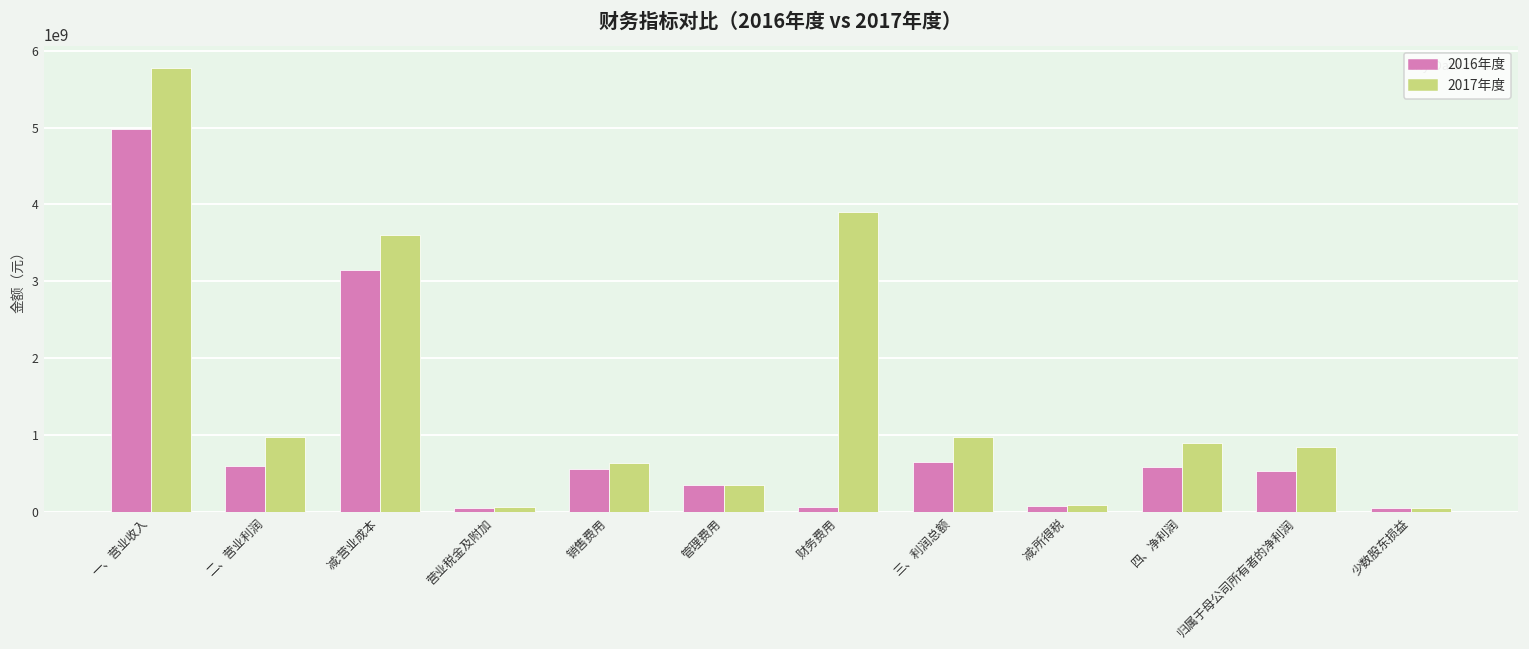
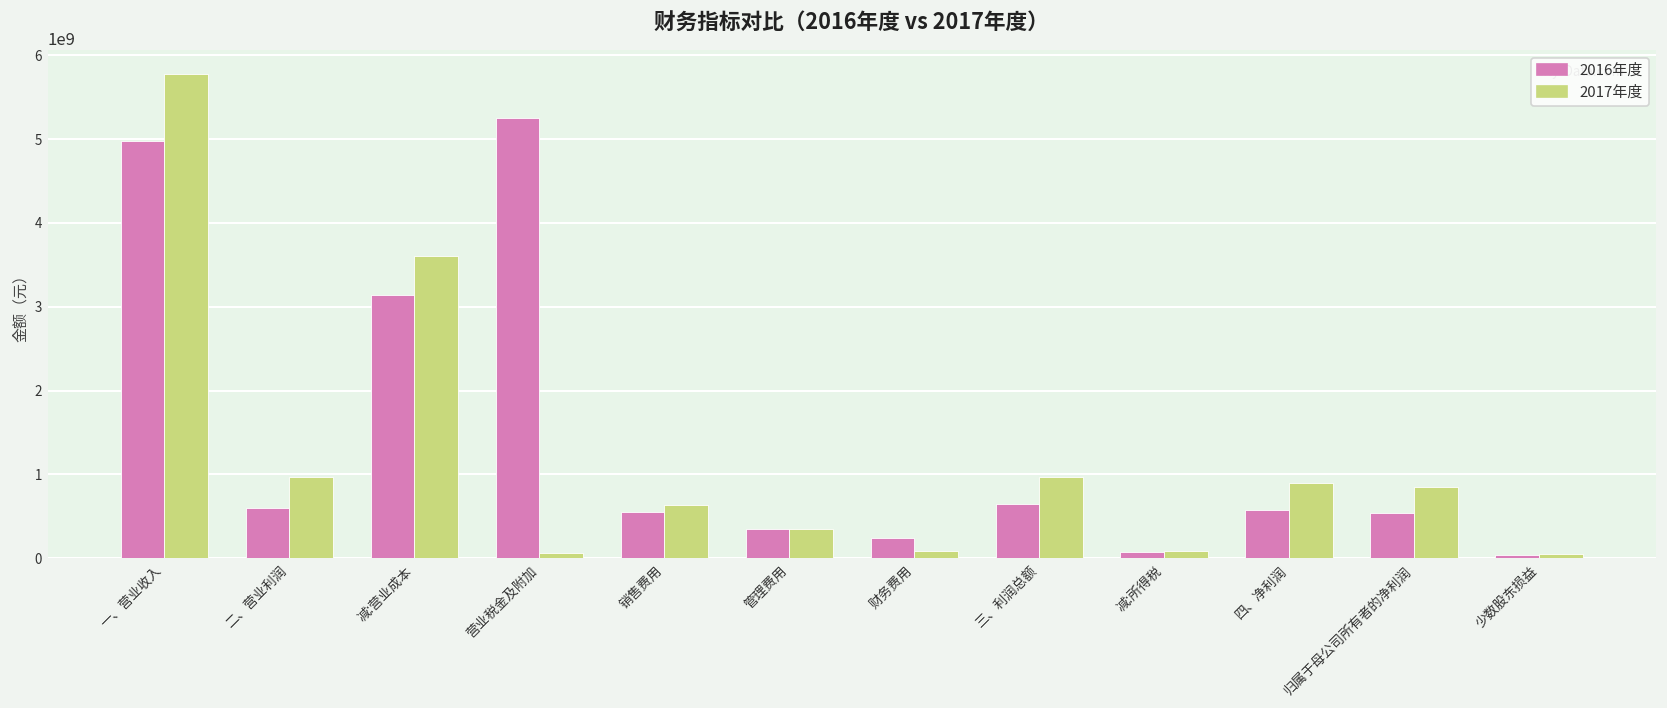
  {
    "2016年度": {
      "一、营业收入": 5000000000,
      "二、营业利润": 600000000,
      "减:营业成本": 3100000000,
-     "营业税金及附加": 0,
+     "营业税金及附加": 5300000000,
      "销售费用": 600000000,
      "管理费用": 400000000,
-     "财务费用": 100000000,
+     "财务费用": 200000000,
      "三、利润总额": 600000000,
      "减:所得税": 100000000,
      "四、净利润": 600000000,
      "归属于母公司所有者的净利润": 500000000,
      "少数股东损益": 0
    },
    "2017年度": {
      "一、营业收入": 5800000000,
      "二、营业利润": 1000000000,
      "减:营业成本": 3600000000,
      "营业税金及附加": 100000000,
      "销售费用": 600000000,
      "管理费用": 300000000,
-     "财务费用": 3900000000,
+     "财务费用": 100000000,
      "三、利润总额": 1000000000,
      "减:所得税": 100000000,
      "四、净利润": 900000000,
      "归属于母公司所有者的净利润": 800000000,
      "少数股东损益": 0
    }
  }
